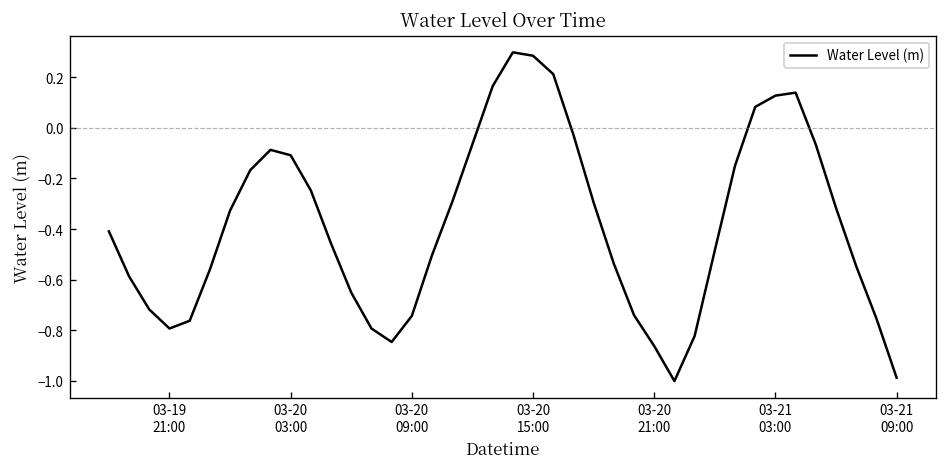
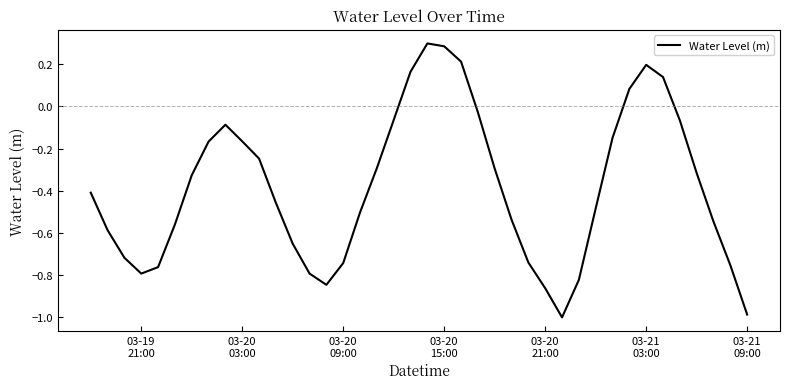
  {
    "03-19 21:00": -0.79,
-   "03-20 03:00": -0.11,
+   "03-20 03:00": -0.17,
    "03-20 09:00": -0.74,
    "03-20 15:00": 0.29,
    "03-20 21:00": -0.86,
-   "03-21 03:00": 0.13,
+   "03-21 03:00": 0.20,
    "03-21 09:00": -0.99
  }
